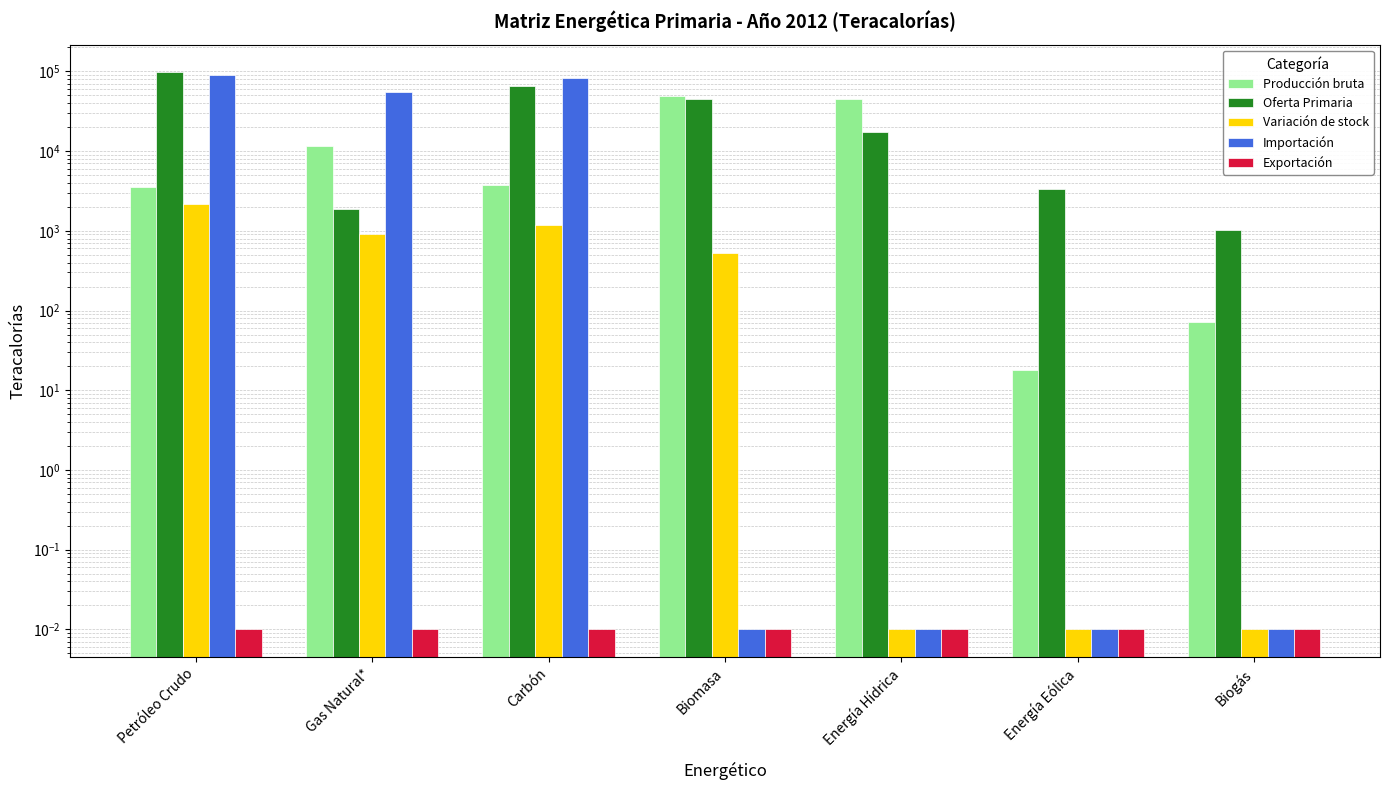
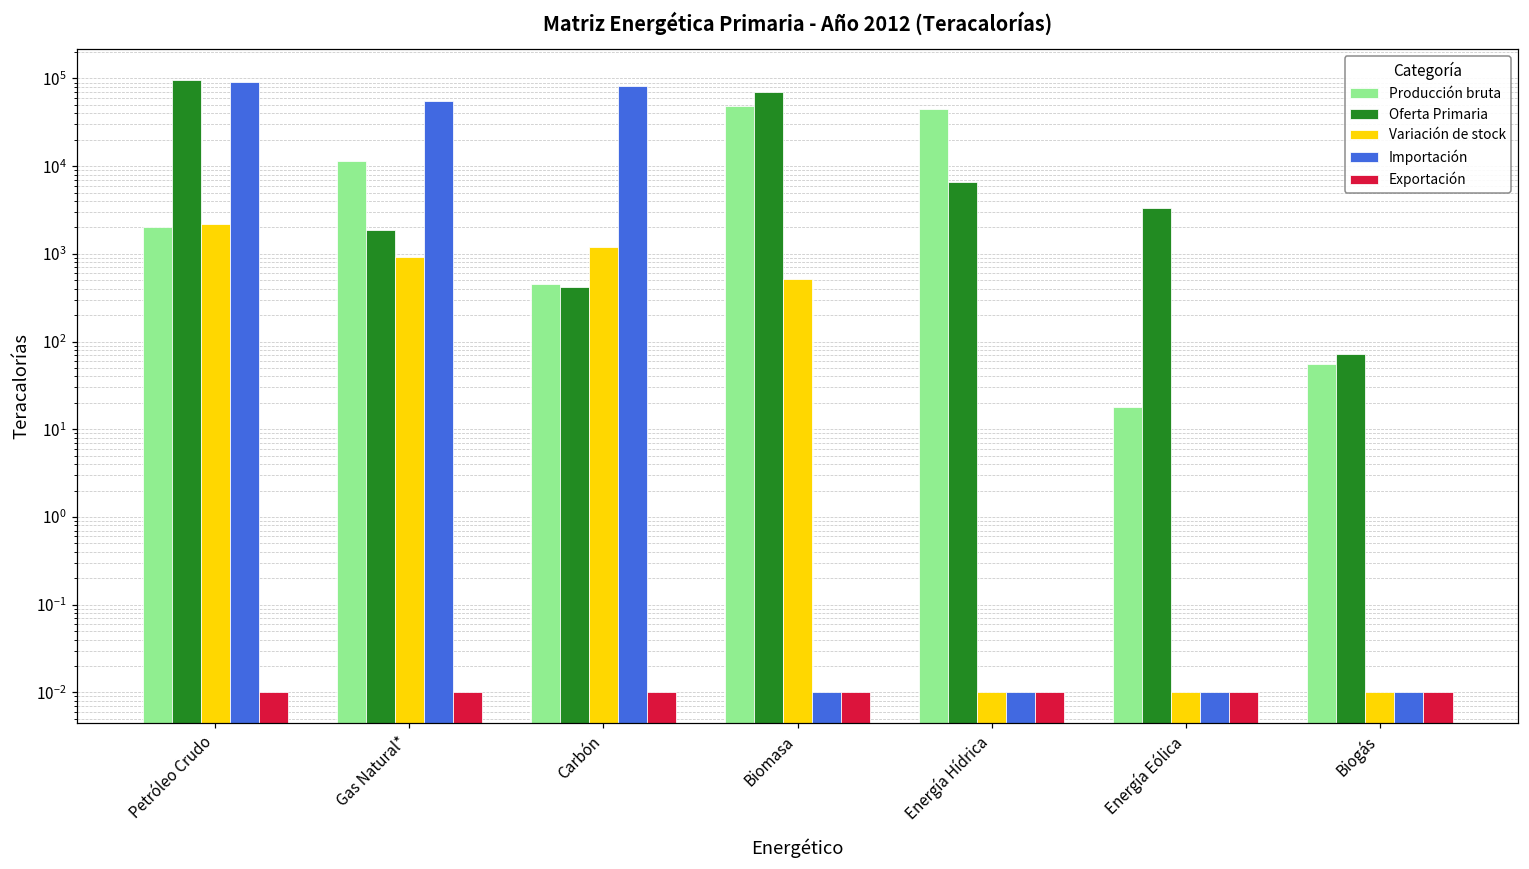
  {
    "Producción bruta": {
-     "Petróleo Crudo": 4000,
+     "Petróleo Crudo": 2000,
      "Gas Natural*": 12000,
-     "Carbón": 4000,
+     "Carbón": 500,
      "Biomasa": 50000,
      "Energía Hídrica": 50000,
      "Energía Eólica": 18,
-     "Biogás": 70
+     "Biogás": 60
    },
    "Oferta Primaria": {
      "Petróleo Crudo": 100000,
      "Gas Natural*": 1900,
-     "Carbón": 60000,
-     "Biomasa": 40000,
-     "Energía Hídrica": 17000,
+     "Carbón": 400,
+     "Biomasa": 70000,
+     "Energía Hídrica": 7000,
      "Energía Eólica": 3300,
-     "Biogás": 1000
+     "Biogás": 70
    },
    "Variación de stock": {
      "Petróleo Crudo": 2200,
      "Gas Natural*": 900,
      "Carbón": 1200,
      "Biomasa": 500,
      "Energía Hídrica": 0.010,
      "Energía Eólica": 0.010,
      "Biogás": 0.010
    },
    "Importación": {
      "Petróleo Crudo": 90000,
      "Gas Natural*": 60000,
      "Carbón": 80000,
      "Biomasa": 0.010,
      "Energía Hídrica": 0.010,
      "Energía Eólica": 0.010,
      "Biogás": 0.010
    },
    "Exportación": {
      "Petróleo Crudo": 0.010,
      "Gas Natural*": 0.010,
      "Carbón": 0.010,
      "Biomasa": 0.010,
      "Energía Hídrica": 0.010,
      "Energía Eólica": 0.010,
      "Biogás": 0.010
    }
  }
